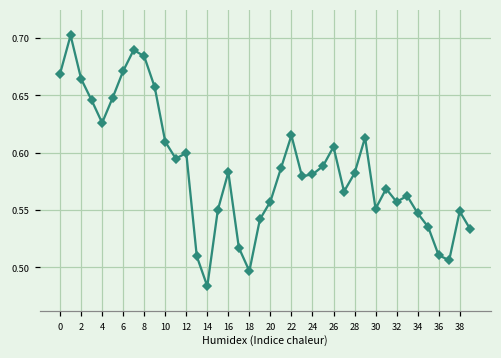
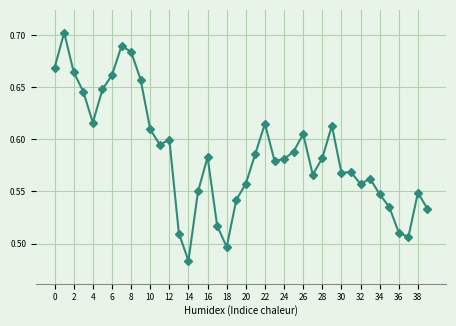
  {
    "0": 0.669,
    "2": 0.664,
-   "4": 0.626,
-   "6": 0.671,
+   "4": 0.616,
+   "6": 0.662,
    "8": 0.684,
    "10": 0.610,
    "12": 0.600,
    "14": 0.484,
    "16": 0.583,
    "18": 0.497,
    "20": 0.557,
    "22": 0.615,
    "24": 0.581,
    "26": 0.605,
    "28": 0.582,
-   "30": 0.551,
+   "30": 0.568,
    "32": 0.557,
    "34": 0.547,
    "36": 0.511,
    "38": 0.549
  }
